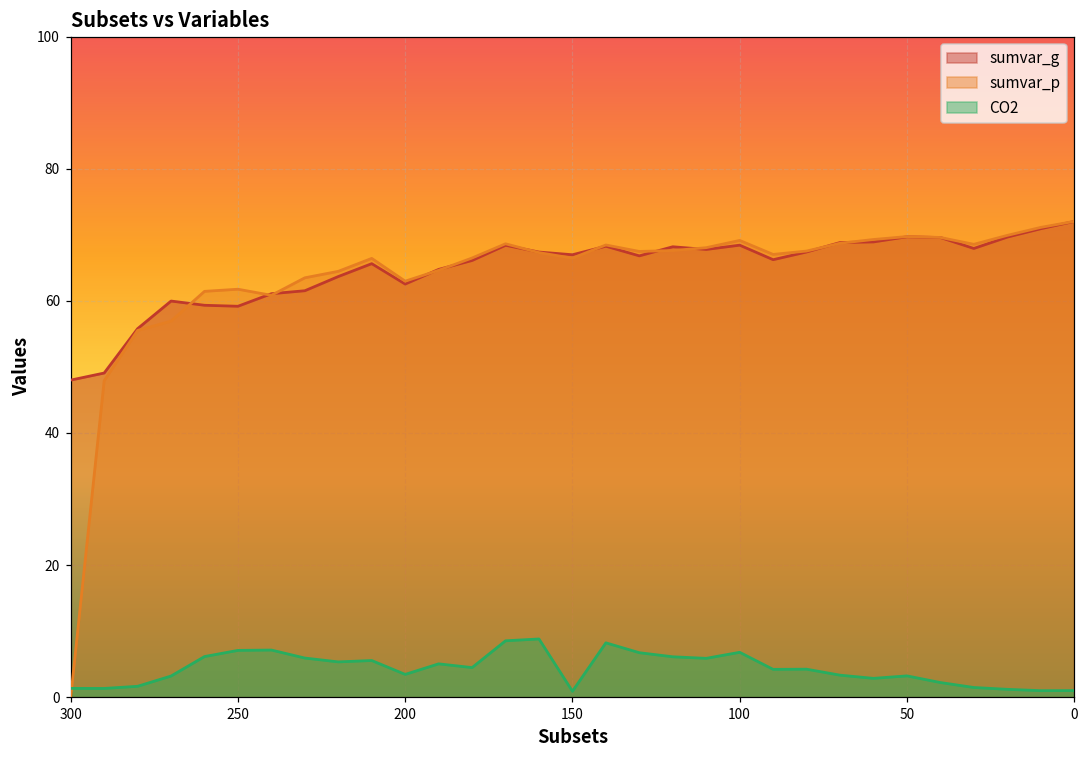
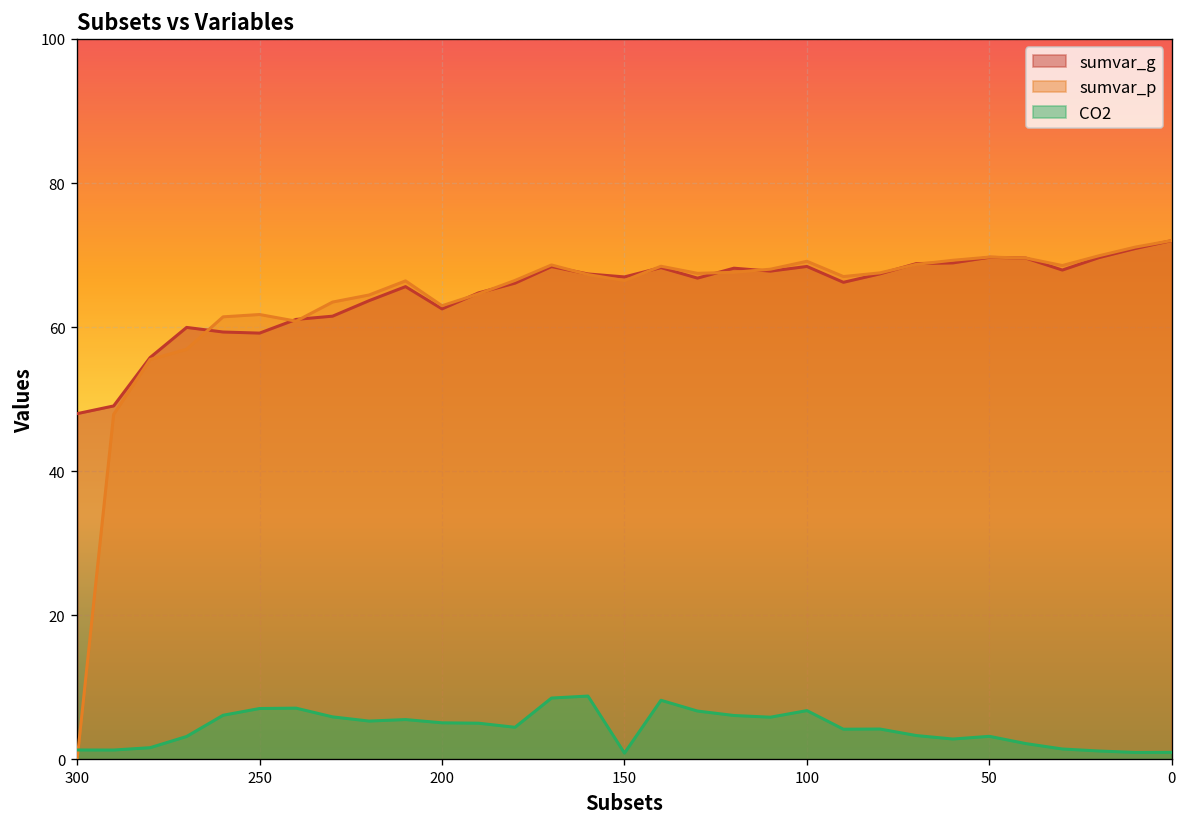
  {
    "CO2": {
      "300": 1,
      "250": 7,
-     "200": 3,
+     "200": 5,
      "150": 1,
      "100": 7,
      "50": 3,
      "0": 1
    }
  }
